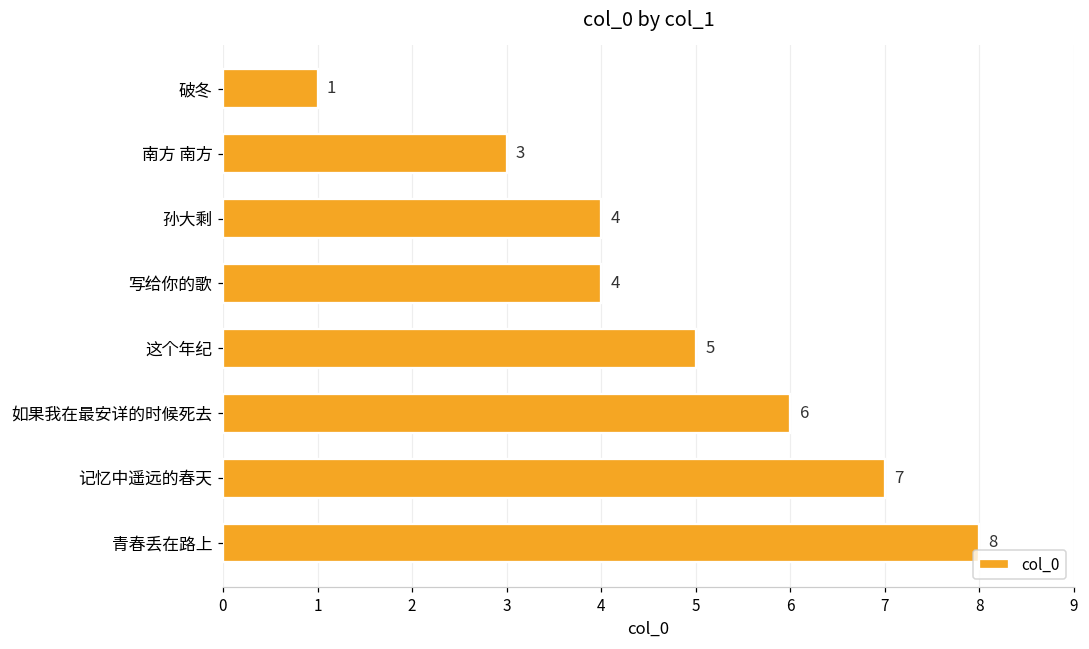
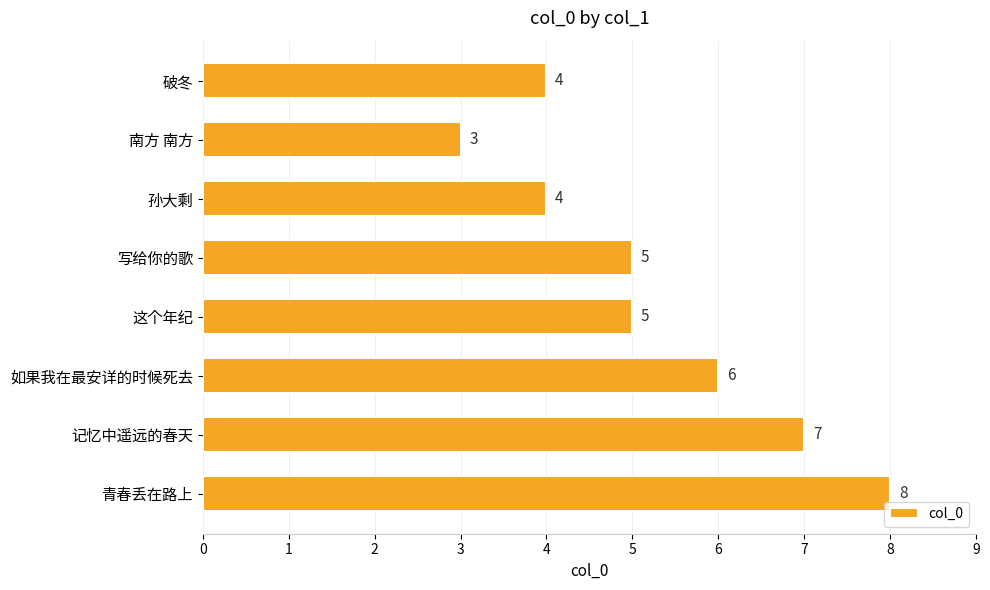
  {
-   "破冬": 1,
+   "破冬": 4,
    "南方 南方": 3,
    "孙大剩": 4,
-   "写给你的歌": 4,
+   "写给你的歌": 5,
    "这个年纪": 5,
    "如果我在最安详的时候死去": 6,
    "记忆中遥远的春天": 7
  }
